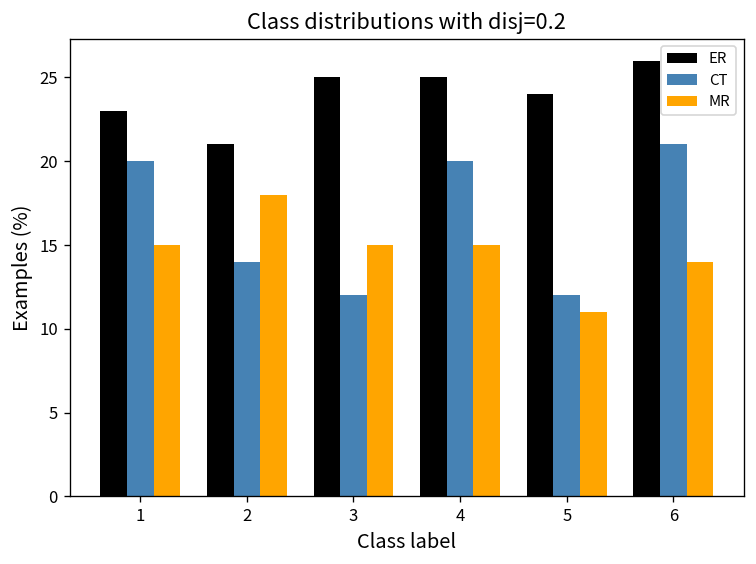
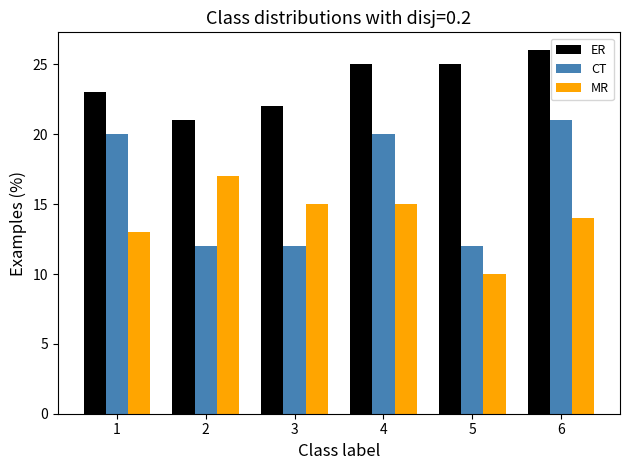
  {
    "ER": {
      "1": 23,
      "2": 21,
-     "3": 25,
+     "3": 22,
      "4": 25,
-     "5": 24,
+     "5": 25,
      "6": 26
    },
    "CT": {
      "1": 20,
-     "2": 14,
+     "2": 12,
      "3": 12,
      "4": 20,
      "5": 12,
      "6": 21
    },
    "MR": {
-     "1": 15,
-     "2": 18,
+     "1": 13,
+     "2": 17,
      "3": 15,
      "4": 15,
-     "5": 11,
+     "5": 10,
      "6": 14
    }
  }
